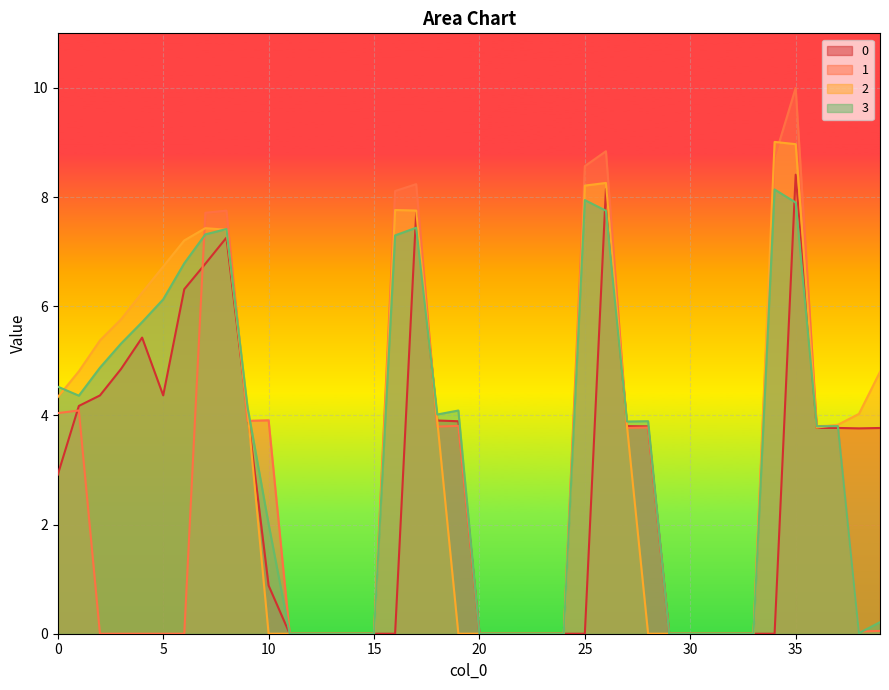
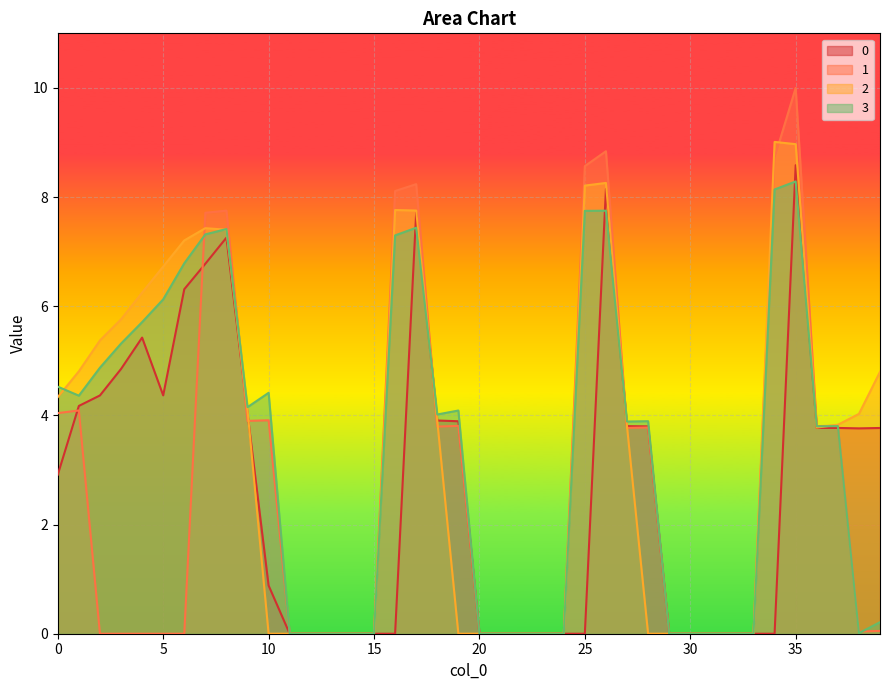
  {
    "0": {
      "0": 2.9,
      "5": 4.4,
      "10": 0.9,
      "25": 0.0,
-     "35": 8.4
+     "35": 8.6
    },
    "3": {
      "0": 4.5,
      "5": 6.1,
-     "10": 2.0,
-     "25": 7.9,
-     "35": 7.9
+     "10": 4.4,
+     "25": 7.7,
+     "35": 8.3
    }
  }
